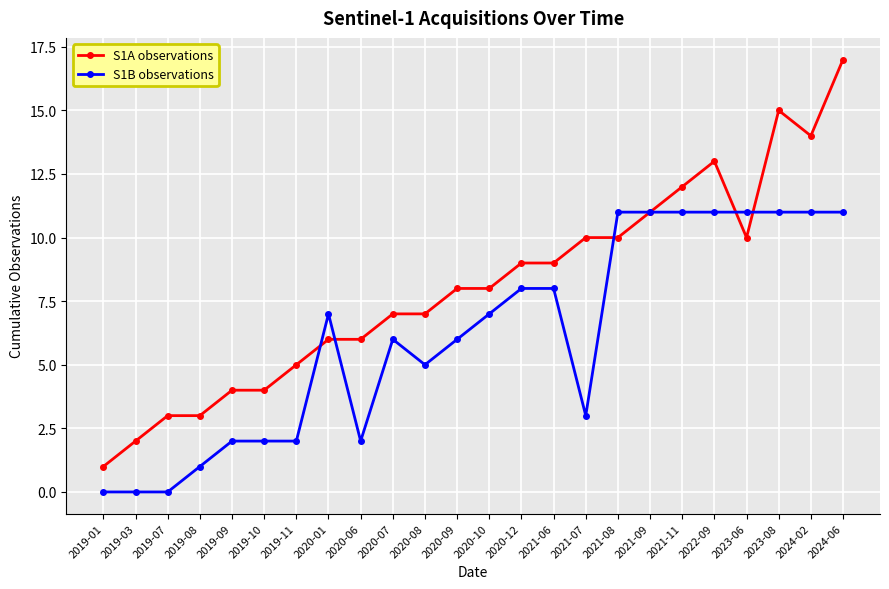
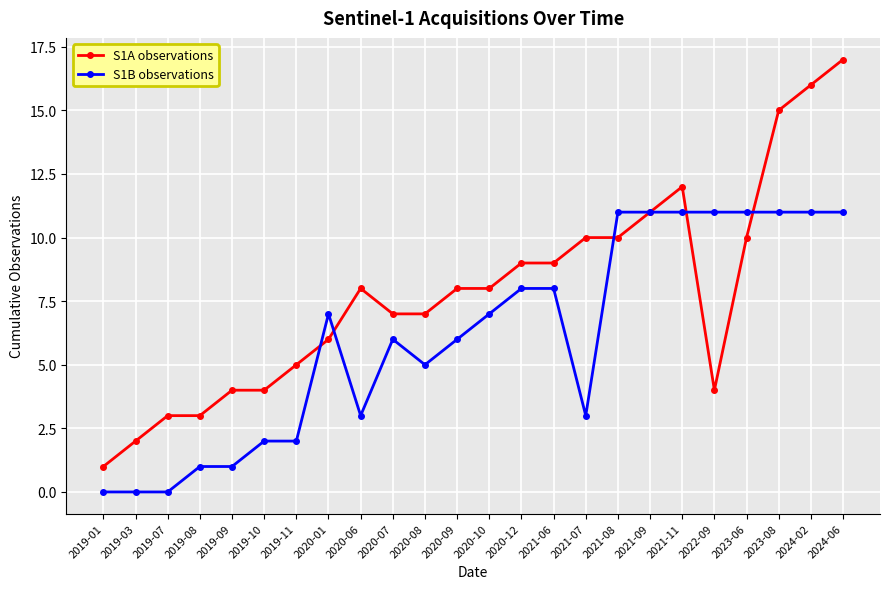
  {
    "S1A observations": {
      "2019-01": 1,
      "2019-03": 2,
      "2019-07": 3,
      "2019-08": 3,
      "2019-09": 4,
      "2019-10": 4,
      "2019-11": 5,
      "2020-01": 6,
-     "2020-06": 6,
+     "2020-06": 8,
      "2020-07": 7,
      "2020-08": 7,
      "2020-09": 8,
      "2020-10": 8,
      "2020-12": 9,
      "2021-06": 9,
      "2021-07": 10,
      "2021-08": 10,
      "2021-11": 12,
-     "2022-09": 13,
+     "2022-09": 4,
      "2023-06": 10,
      "2023-08": 15,
-     "2024-02": 14,
+     "2024-02": 16,
      "2024-06": 17
    },
    "S1B observations": {
      "2019-01": 0,
      "2019-03": 0,
      "2019-07": 0,
      "2019-08": 1,
-     "2019-09": 2,
+     "2019-09": 1,
      "2019-10": 2,
      "2019-11": 2,
      "2020-01": 7,
-     "2020-06": 2,
+     "2020-06": 3,
      "2020-07": 6,
      "2020-08": 5,
      "2020-09": 6,
      "2020-10": 7,
      "2020-12": 8,
      "2021-06": 8,
      "2021-07": 3,
      "2021-08": 11,
      "2021-11": 11,
      "2022-09": 11,
      "2023-06": 11,
      "2023-08": 11,
      "2024-02": 11,
      "2024-06": 11
    }
  }
